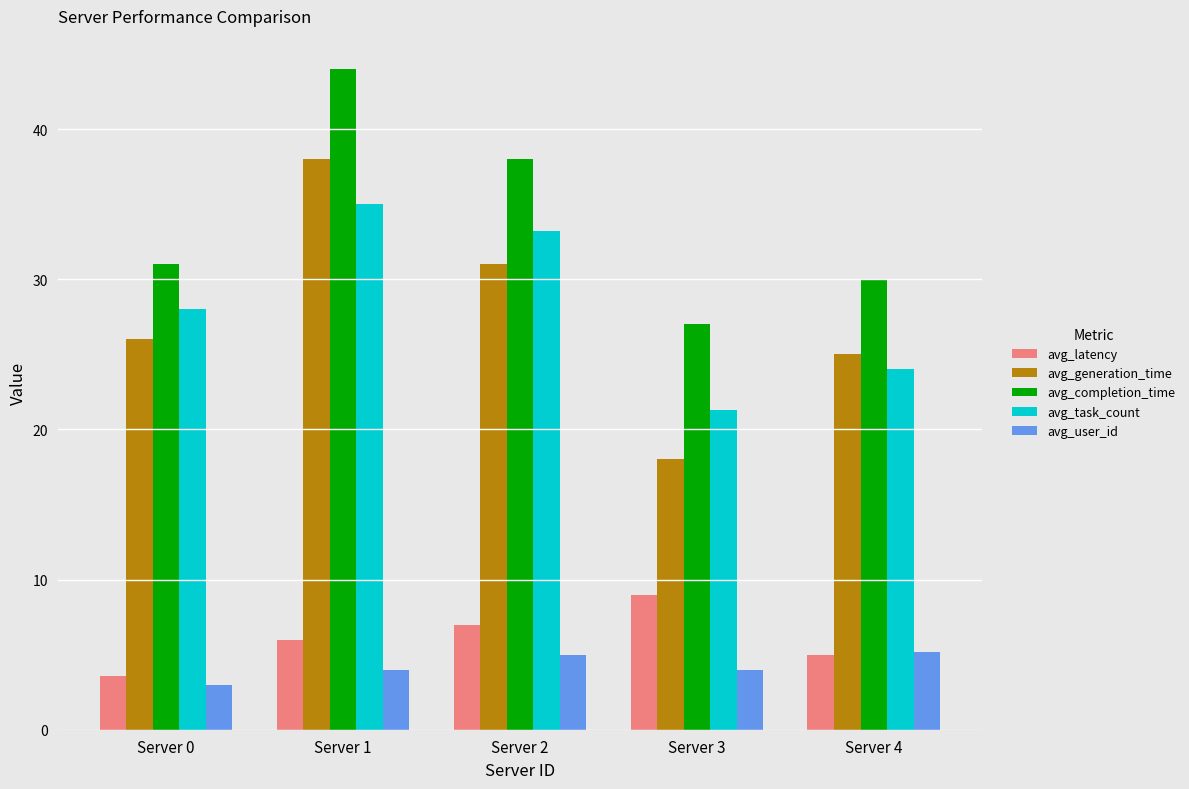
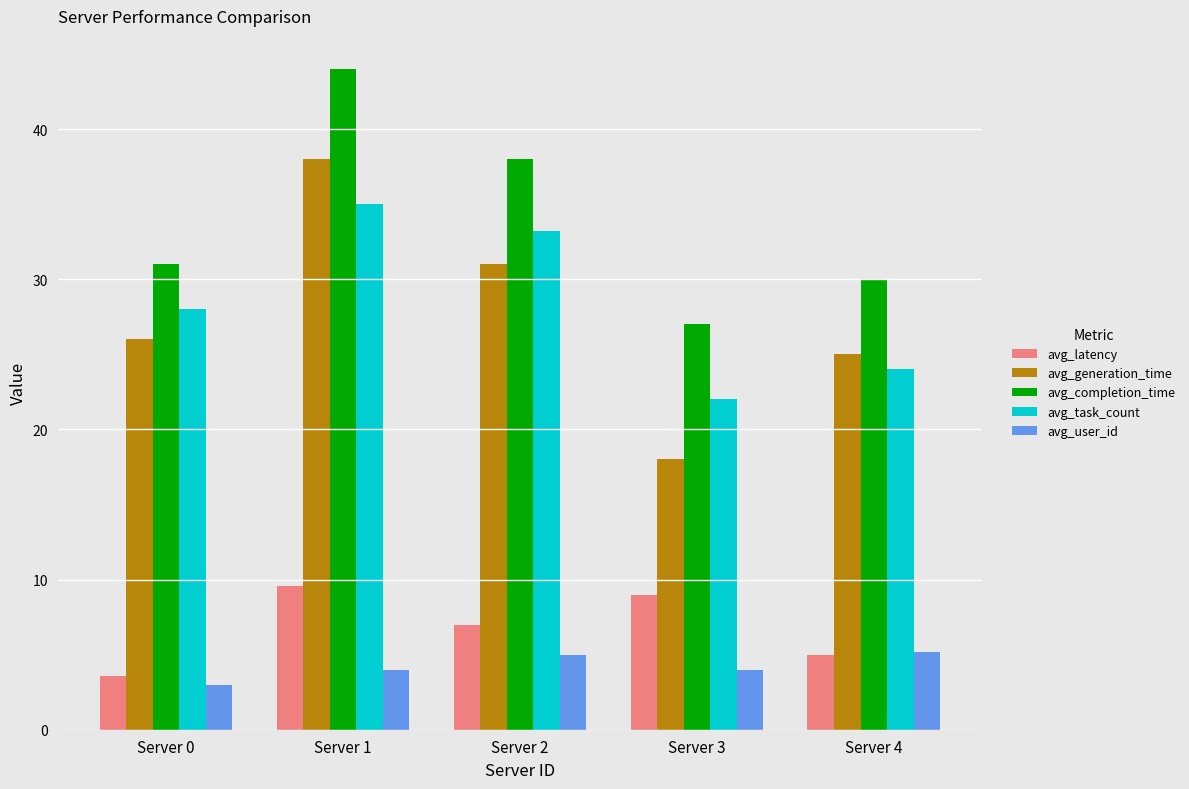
  {
    "avg_latency": {
      "Server 0": 3.6,
-     "Server 1": 6.0,
+     "Server 1": 9.6,
      "Server 2": 7.0,
      "Server 3": 9.0,
      "Server 4": 5.0
    },
    "avg_generation_time": {
      "Server 0": 26.0,
      "Server 1": 38.0,
      "Server 2": 31.0,
      "Server 3": 18.0,
      "Server 4": 25.0
    },
    "avg_completion_time": {
      "Server 0": 31.0,
      "Server 1": 44.0,
      "Server 2": 38.0,
      "Server 3": 27.0,
      "Server 4": 30.0
    },
    "avg_task_count": {
      "Server 0": 28.0,
      "Server 1": 35.0,
      "Server 2": 33.2,
-     "Server 3": 21.3,
+     "Server 3": 22.0,
      "Server 4": 24.0
    },
    "avg_user_id": {
      "Server 0": 3.0,
      "Server 1": 4.0,
      "Server 2": 5.0,
      "Server 3": 4.0,
      "Server 4": 5.2
    }
  }
